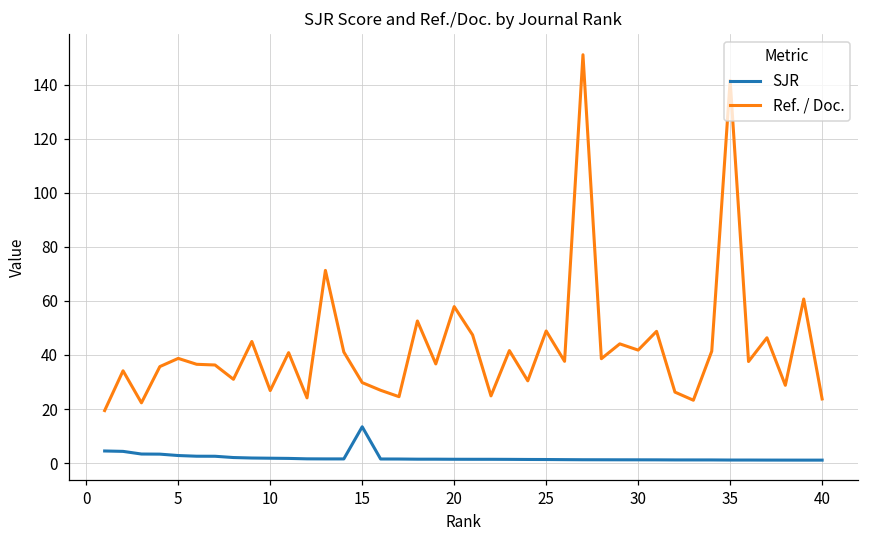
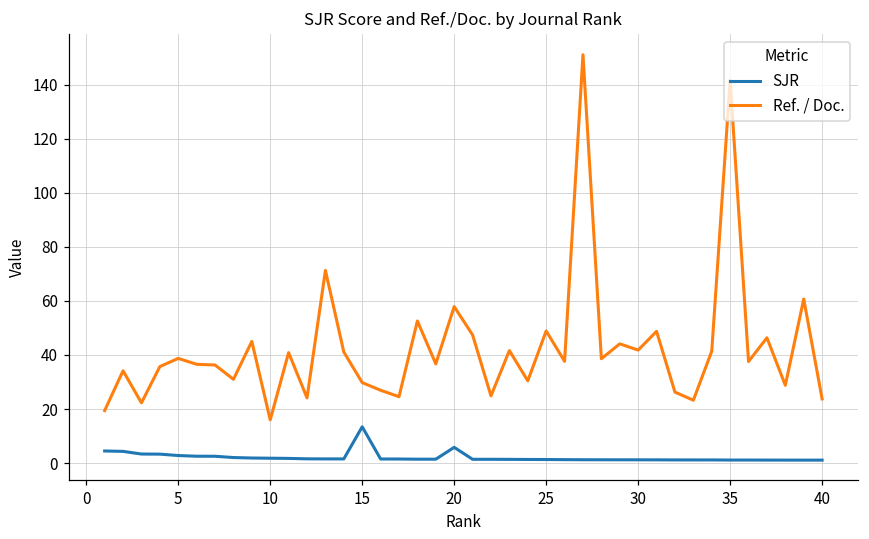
  {
    "SJR": {
      "5": 3,
      "10": 2,
      "15": 13,
-     "20": 1,
+     "20": 6,
      "25": 1,
      "30": 1,
      "35": 1,
      "40": 1
    },
    "Ref. / Doc.": {
      "5": 39,
-     "10": 27,
+     "10": 16,
      "15": 30,
      "20": 58,
      "25": 49,
      "30": 42,
      "40": 24
    }
  }
